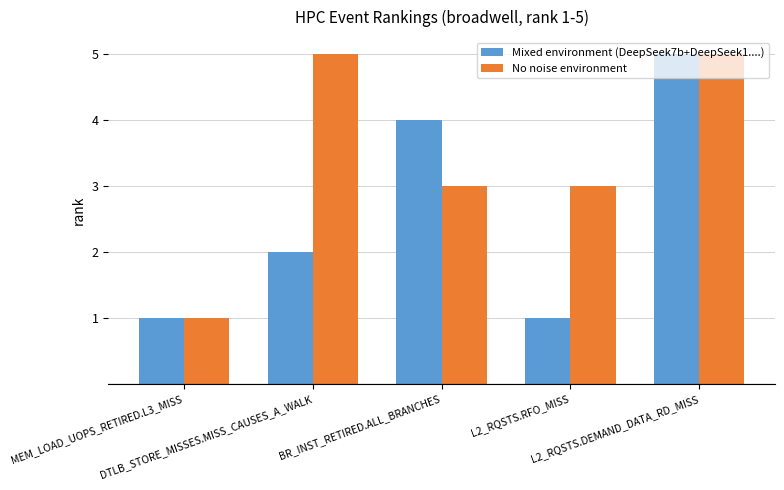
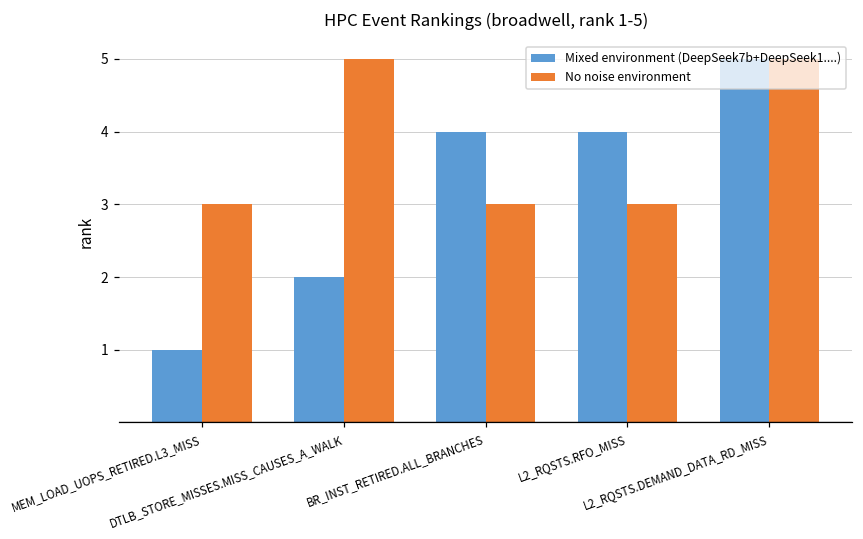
  {
    "Mixed environment (DeepSeek7b+DeepSeek1....)": {
      "MEM_LOAD_UOPS_RETIRED.L3_MISS": 1,
      "DTLB_STORE_MISSES.MISS_CAUSES_A_WALK": 2,
      "BR_INST_RETIRED.ALL_BRANCHES": 4,
-     "L2_RQSTS.RFO_MISS": 1
+     "L2_RQSTS.RFO_MISS": 4
    },
    "No noise environment": {
-     "MEM_LOAD_UOPS_RETIRED.L3_MISS": 1,
+     "MEM_LOAD_UOPS_RETIRED.L3_MISS": 3,
      "DTLB_STORE_MISSES.MISS_CAUSES_A_WALK": 5,
      "BR_INST_RETIRED.ALL_BRANCHES": 3,
      "L2_RQSTS.RFO_MISS": 3
    }
  }
